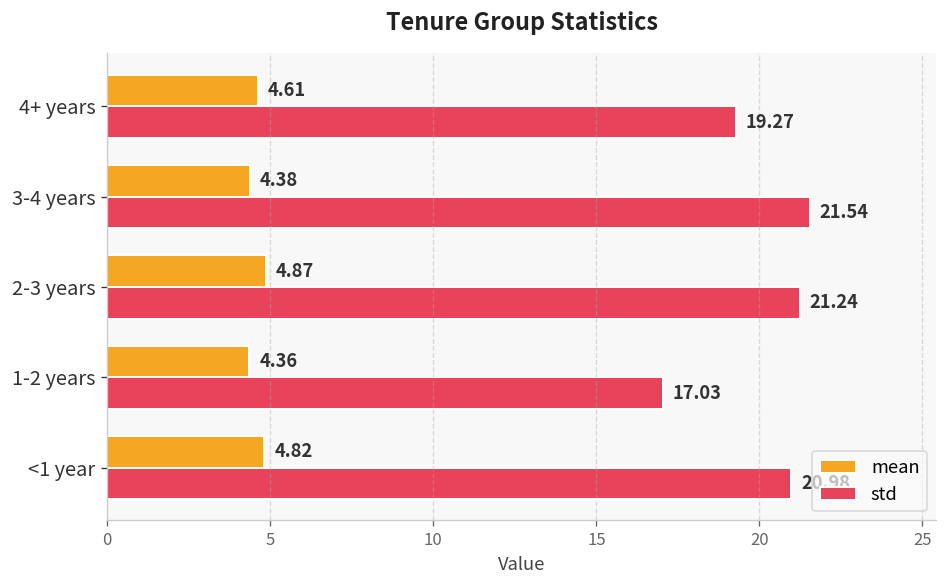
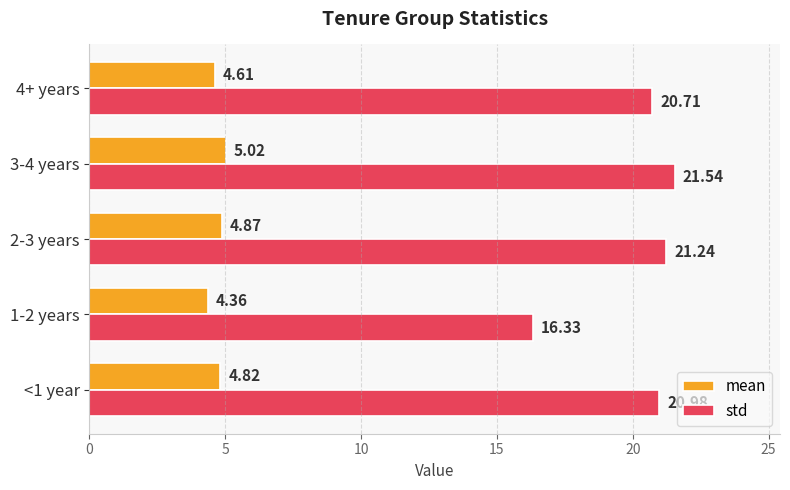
  {
    "mean": {
      "4+ years": 4.61,
-     "3-4 years": 4.38,
+     "3-4 years": 5.02,
      "2-3 years": 4.87,
      "1-2 years": 4.36,
      "<1 year": 4.82
    },
    "std": {
-     "4+ years": 19.27,
+     "4+ years": 20.71,
      "3-4 years": 21.54,
      "2-3 years": 21.24,
-     "1-2 years": 17.03
+     "1-2 years": 16.33
    }
  }
